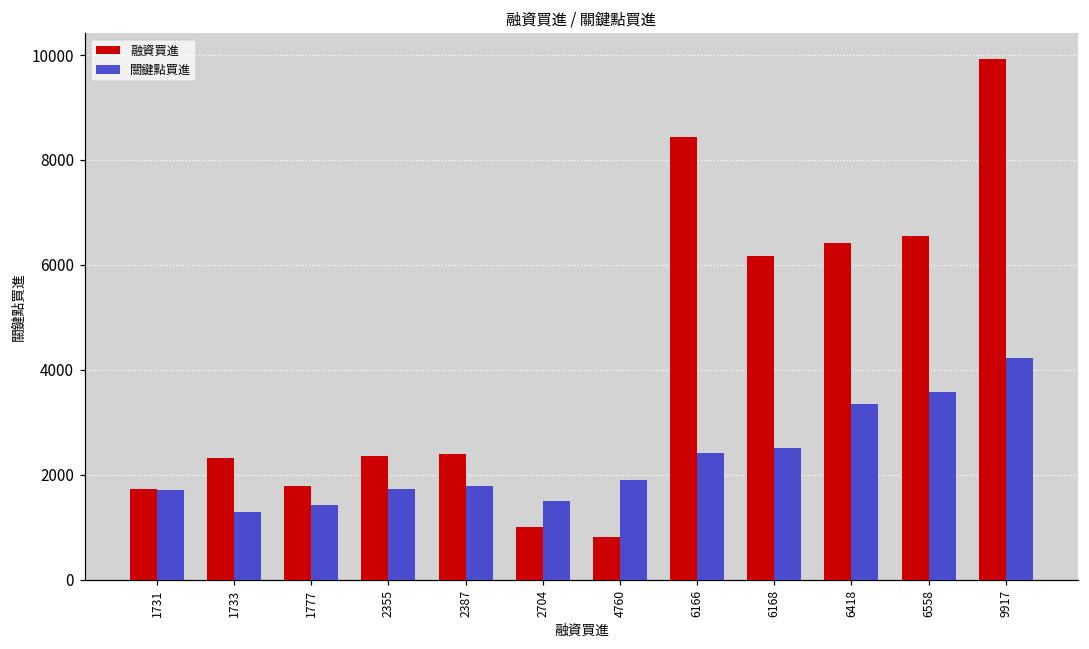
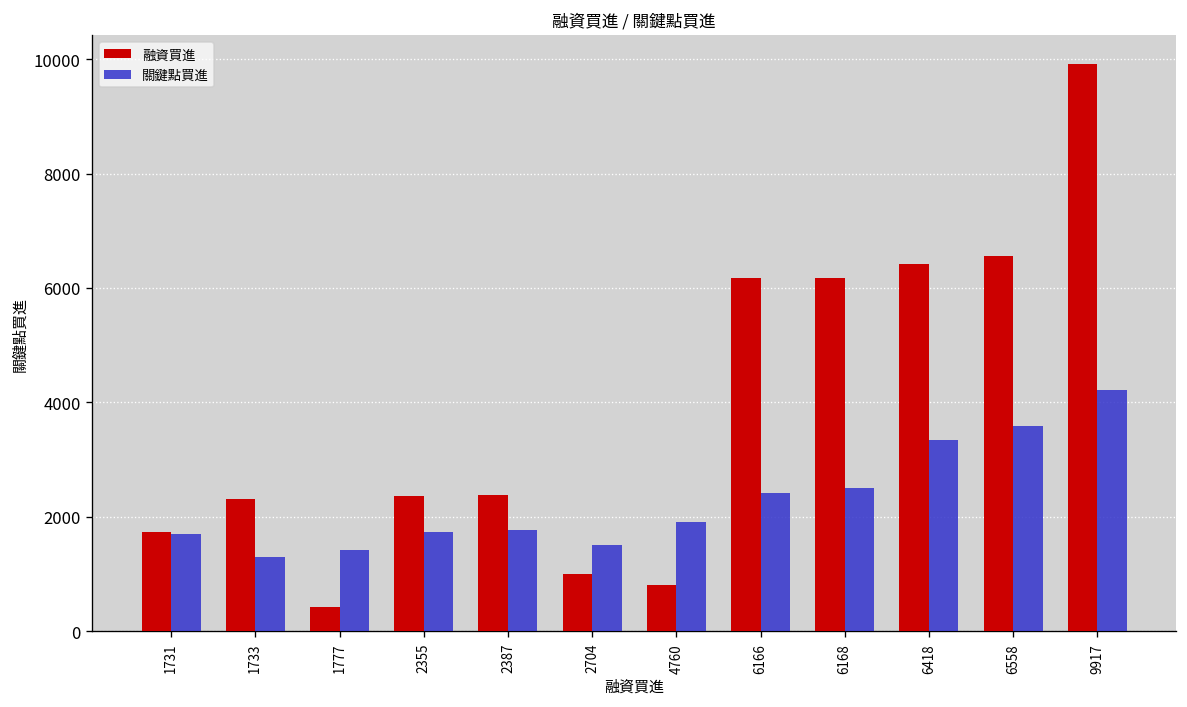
  {
    "融資買進": {
      "1731": 1700,
      "1733": 2300,
-     "1777": 1800,
+     "1777": 400,
      "2355": 2400,
      "2387": 2400,
      "2704": 1000,
      "4760": 800,
-     "6166": 8400,
+     "6166": 6200,
      "6168": 6200,
      "6418": 6400,
      "6558": 6600,
      "9917": 9900
    },
    "關鍵點買進": {
      "1731": 1700,
      "1733": 1300,
      "1777": 1400,
      "2355": 1700,
      "2387": 1800,
      "2704": 1500,
      "4760": 1900,
      "6166": 2400,
      "6168": 2500,
      "6418": 3300,
      "6558": 3600,
      "9917": 4200
    }
  }
